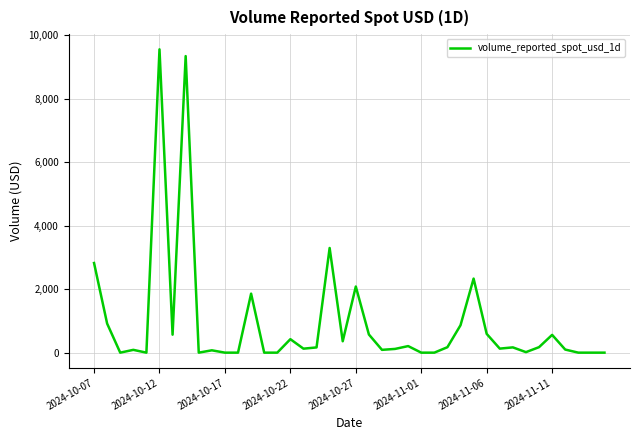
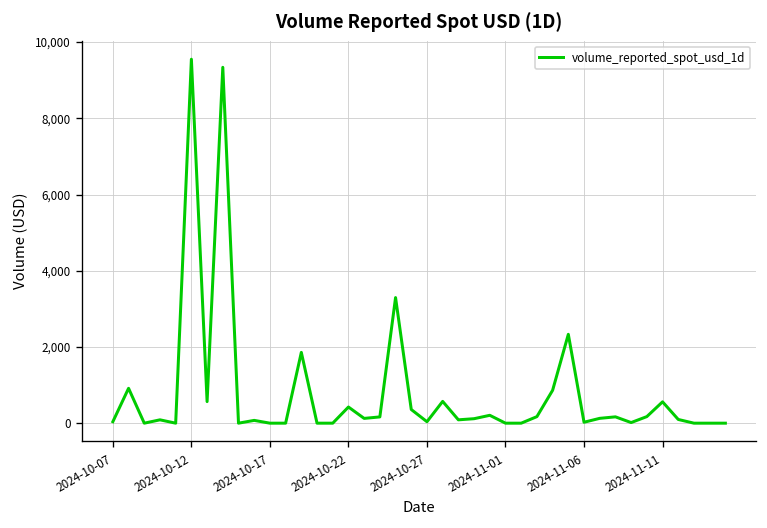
  {
-   "2024-10-07": "2,800",
+   "2024-10-07": "0",
    "2024-10-12": "9,500",
    "2024-10-17": "0",
    "2024-10-22": "400",
-   "2024-10-27": "2,100",
+   "2024-10-27": "0",
    "2024-11-01": "0",
-   "2024-11-06": "600",
+   "2024-11-06": "0",
    "2024-11-11": "600"
  }
